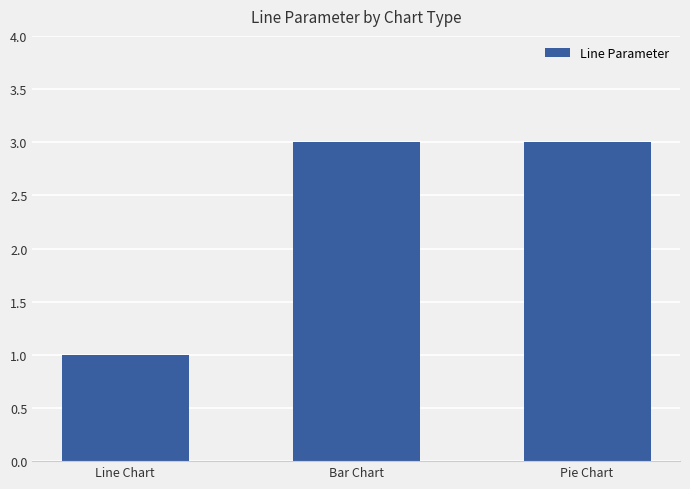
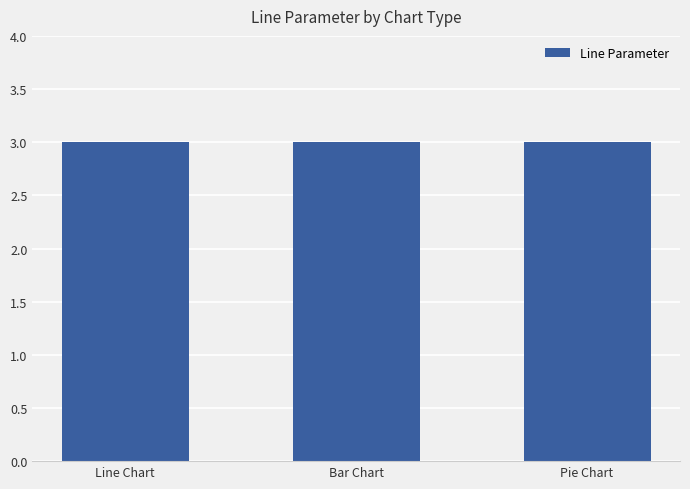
  {
-   "Line Chart": 1,
+   "Line Chart": 3,
    "Bar Chart": 3,
    "Pie Chart": 3
  }
